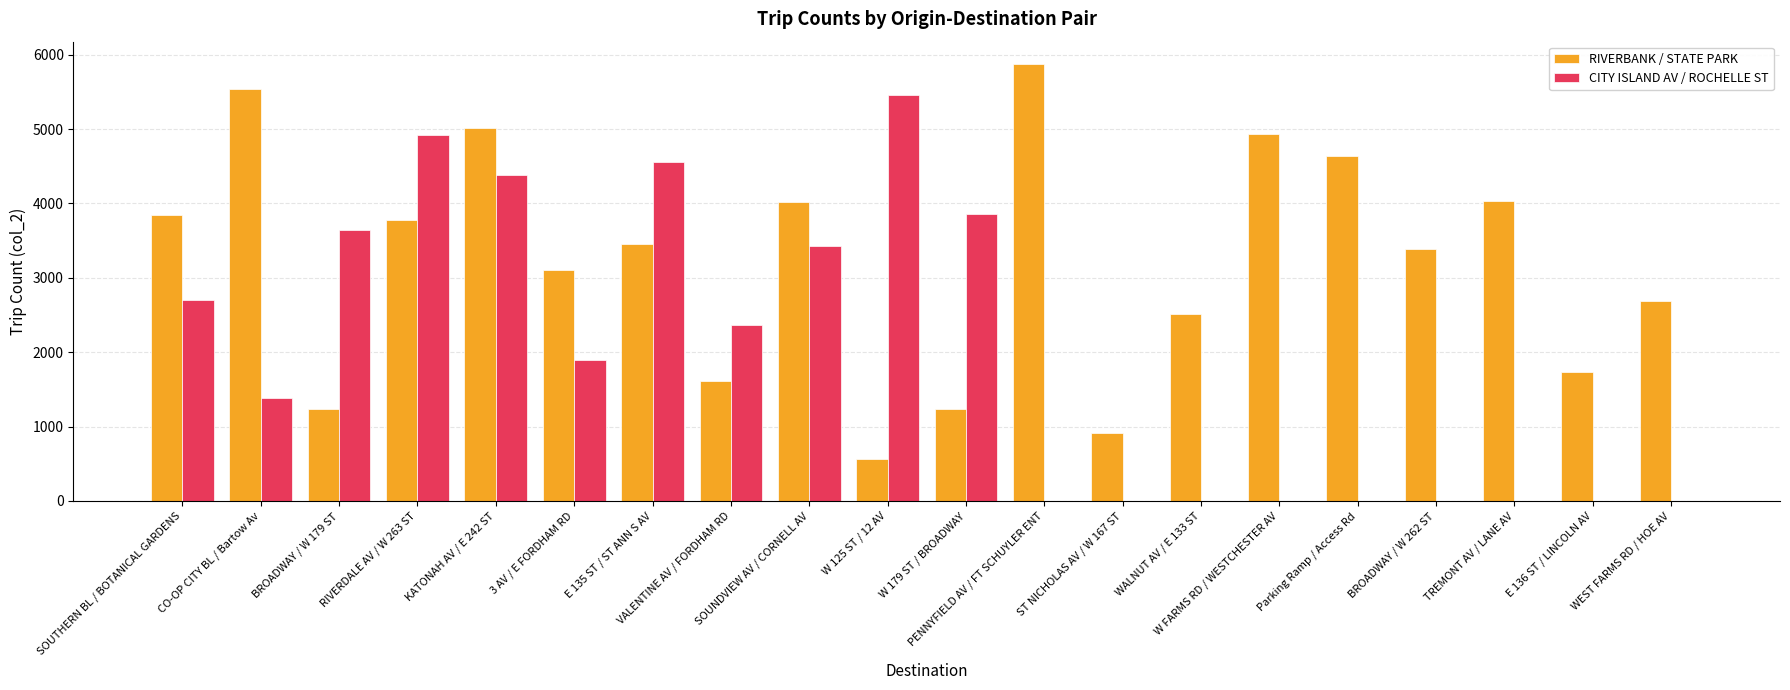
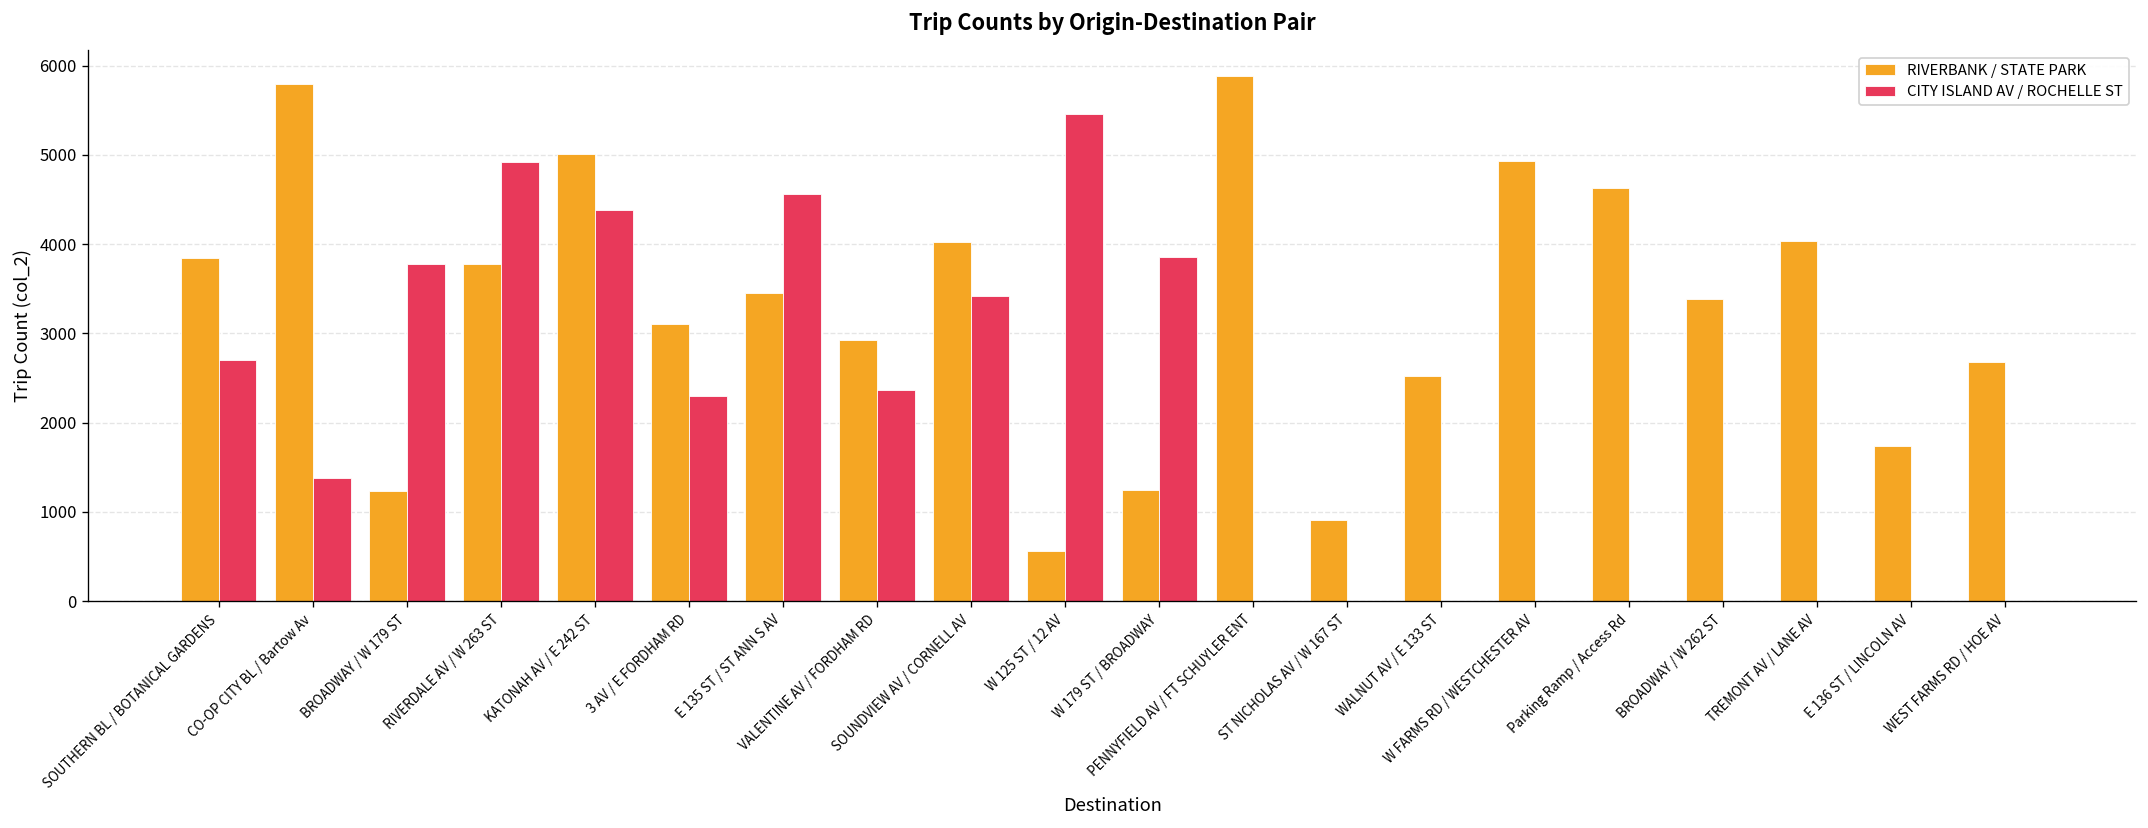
  {
    "RIVERBANK / STATE PARK": {
      "SOUTHERN BL / BOTANICAL GARDENS": 3800,
-     "CO-OP CITY BL / Bartow Av": 5500,
+     "CO-OP CITY BL / Bartow Av": 5800,
      "BROADWAY / W 179 ST": 1200,
      "RIVERDALE AV / W 263 ST": 3800,
      "KATONAH AV / E 242 ST": 5000,
      "3 AV / E FORDHAM RD": 3100,
      "E 135 ST / ST ANN S AV": 3500,
-     "VALENTINE AV / FORDHAM RD": 1600,
+     "VALENTINE AV / FORDHAM RD": 2900,
      "SOUNDVIEW AV / CORNELL AV": 4000,
      "W 125 ST / 12 AV": 600,
      "W 179 ST / BROADWAY": 1200,
      "PENNYFIELD AV / FT SCHUYLER ENT": 5900,
      "ST NICHOLAS AV / W 167 ST": 900,
      "WALNUT AV / E 133 ST": 2500,
      "W FARMS RD / WESTCHESTER AV": 4900,
      "Parking Ramp / Access Rd": 4600,
      "BROADWAY / W 262 ST": 3400,
      "TREMONT AV / LANE AV": 4000,
      "E 136 ST / LINCOLN AV": 1700,
      "WEST FARMS RD / HOE AV": 2700
    },
    "CITY ISLAND AV / ROCHELLE ST": {
      "SOUTHERN BL / BOTANICAL GARDENS": 2700,
      "CO-OP CITY BL / Bartow Av": 1400,
-     "BROADWAY / W 179 ST": 3600,
+     "BROADWAY / W 179 ST": 3800,
      "RIVERDALE AV / W 263 ST": 4900,
      "KATONAH AV / E 242 ST": 4400,
-     "3 AV / E FORDHAM RD": 1900,
+     "3 AV / E FORDHAM RD": 2300,
      "E 135 ST / ST ANN S AV": 4600,
      "VALENTINE AV / FORDHAM RD": 2400,
      "SOUNDVIEW AV / CORNELL AV": 3400,
      "W 125 ST / 12 AV": 5500,
      "W 179 ST / BROADWAY": 3900,
      "PENNYFIELD AV / FT SCHUYLER ENT": 0,
      "ST NICHOLAS AV / W 167 ST": 0,
      "WALNUT AV / E 133 ST": 0,
      "W FARMS RD / WESTCHESTER AV": 0,
      "Parking Ramp / Access Rd": 0,
      "BROADWAY / W 262 ST": 0,
      "TREMONT AV / LANE AV": 0,
      "E 136 ST / LINCOLN AV": 0,
      "WEST FARMS RD / HOE AV": 0
    }
  }
